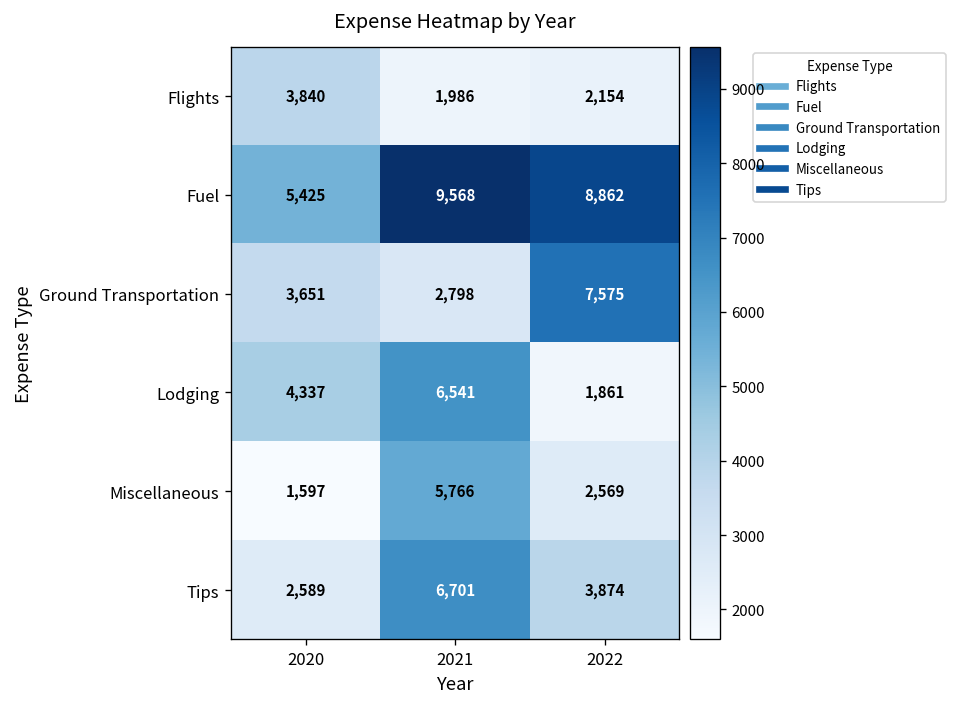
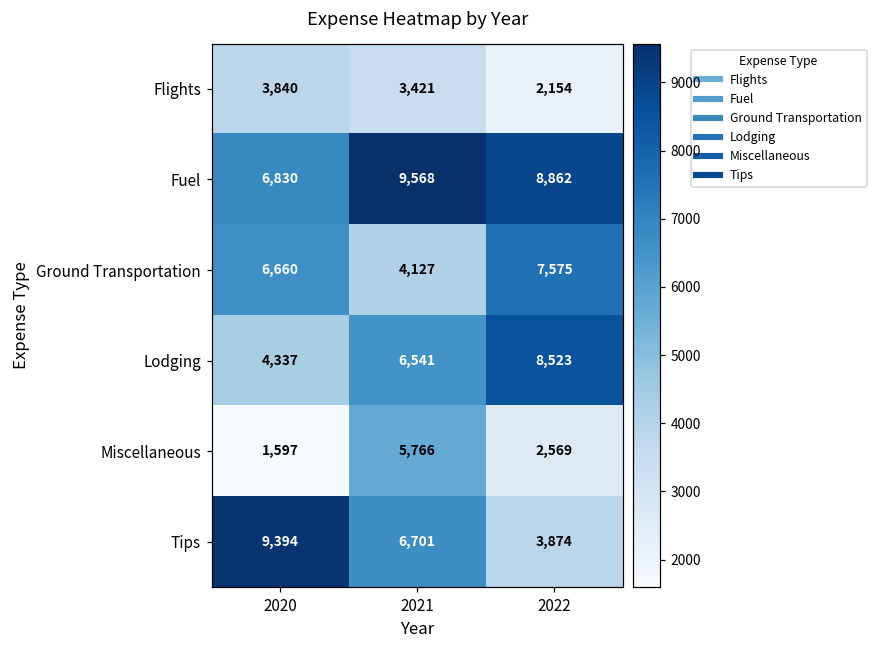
  {
    "Flights": {
      "2020": "3,840",
-     "2021": "1,986",
+     "2021": "3,421",
      "2022": "2,154"
    },
    "Fuel": {
-     "2020": "5,425",
+     "2020": "6,830",
      "2021": "9,568",
      "2022": "8,862"
    },
    "Ground Transportation": {
-     "2020": "3,651",
-     "2021": "2,798",
+     "2020": "6,660",
+     "2021": "4,127",
      "2022": "7,575"
    },
    "Lodging": {
      "2020": "4,337",
      "2021": "6,541",
-     "2022": "1,861"
+     "2022": "8,523"
    },
    "Miscellaneous": {
      "2020": "1,597",
      "2021": "5,766",
      "2022": "2,569"
    },
    "Tips": {
-     "2020": "2,589",
+     "2020": "9,394",
      "2021": "6,701",
      "2022": "3,874"
    }
  }
